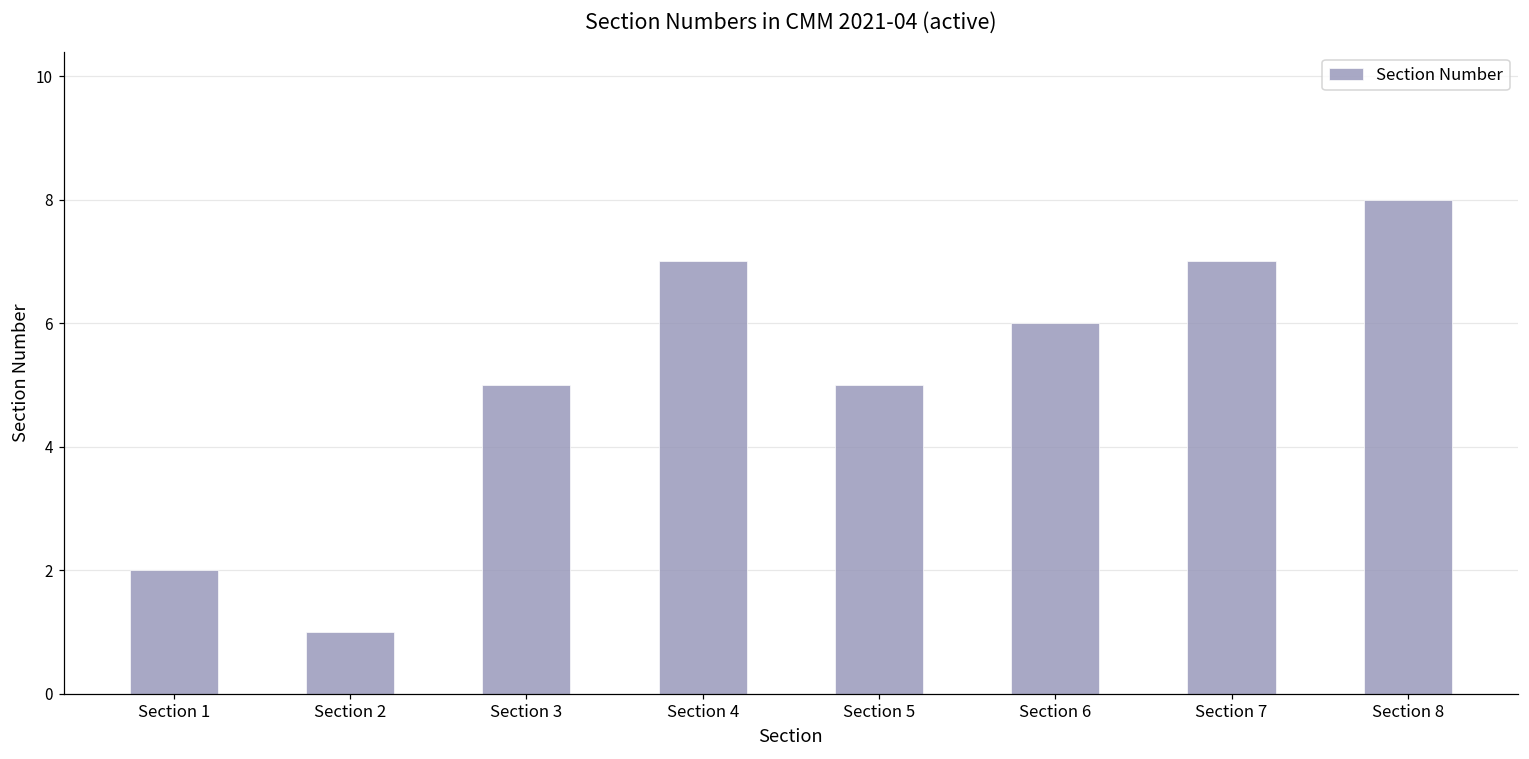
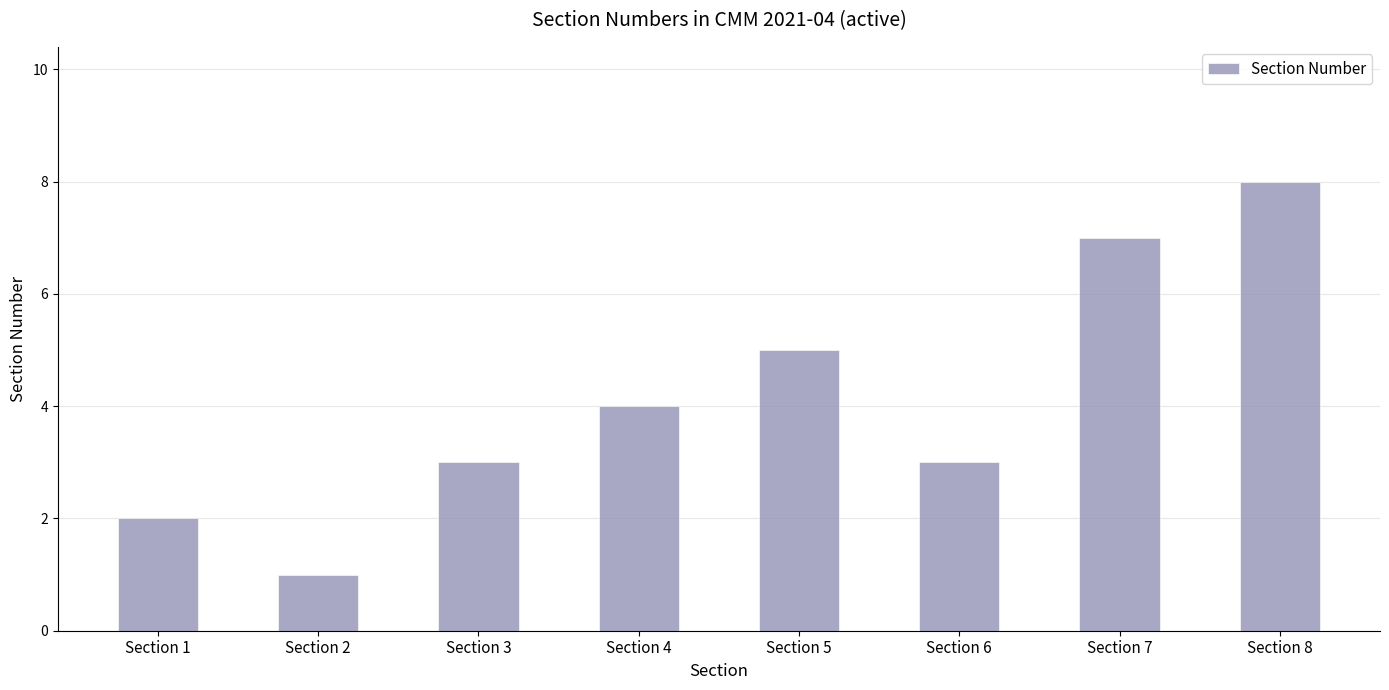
  {
    "Section 1": 2,
    "Section 2": 1,
-   "Section 3": 5,
-   "Section 4": 7,
+   "Section 3": 3,
+   "Section 4": 4,
    "Section 5": 5,
-   "Section 6": 6,
+   "Section 6": 3,
    "Section 7": 7,
    "Section 8": 8
  }
